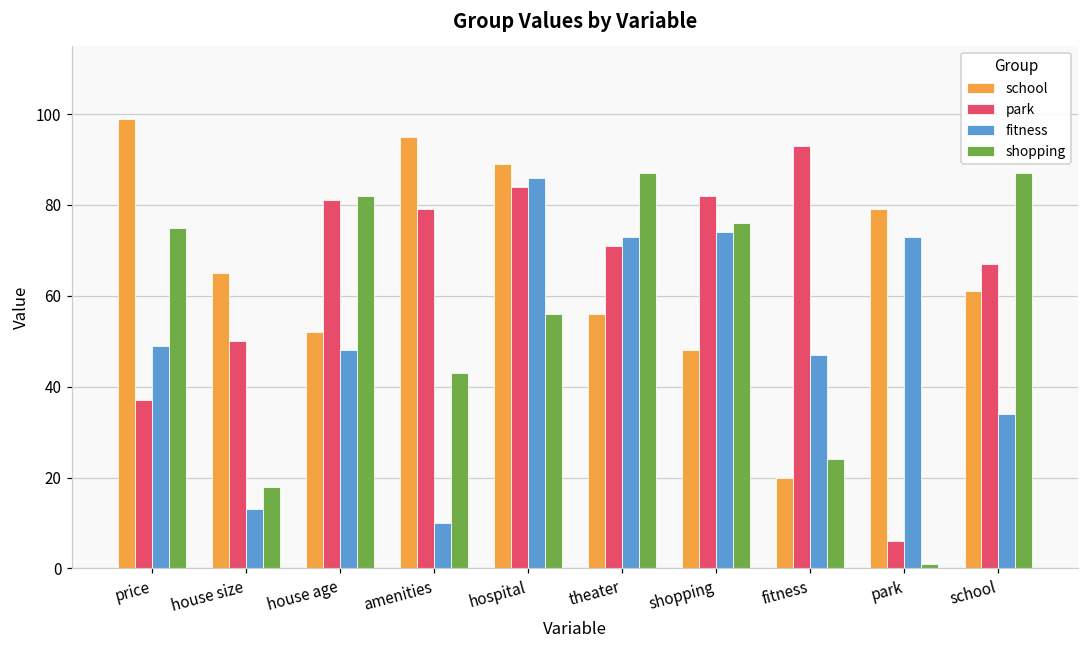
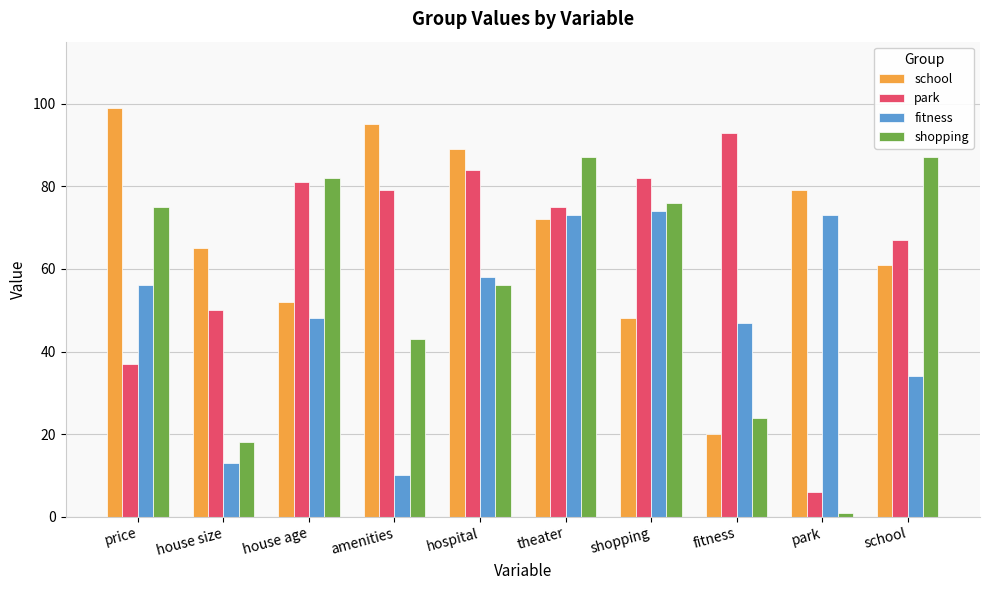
  {
    "school": {
      "price": 99,
      "house size": 65,
      "house age": 52,
      "amenities": 95,
      "hospital": 89,
-     "theater": 56,
+     "theater": 72,
      "shopping": 48,
      "fitness": 20,
      "park": 79,
      "school": 61
    },
    "park": {
      "price": 37,
      "house size": 50,
      "house age": 81,
      "amenities": 79,
      "hospital": 84,
-     "theater": 71,
+     "theater": 75,
      "shopping": 82,
      "fitness": 93,
      "park": 6,
      "school": 67
    },
    "fitness": {
-     "price": 49,
+     "price": 56,
      "house size": 13,
      "house age": 48,
      "amenities": 10,
-     "hospital": 86,
+     "hospital": 58,
      "theater": 73,
      "shopping": 74,
      "fitness": 47,
      "park": 73,
      "school": 34
    },
    "shopping": {
      "price": 75,
      "house size": 18,
      "house age": 82,
      "amenities": 43,
      "hospital": 56,
      "theater": 87,
      "shopping": 76,
      "fitness": 24,
      "park": 1,
      "school": 87
    }
  }
